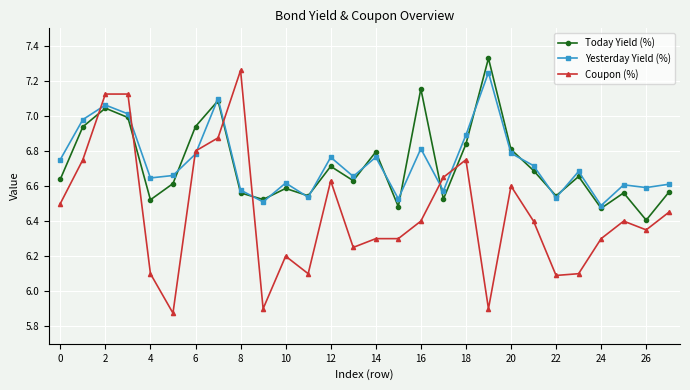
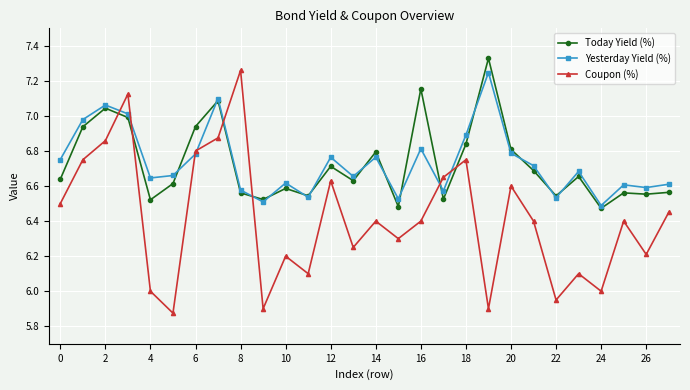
  {
    "Today Yield (%)": {
      "0": 6.64,
      "2": 7.04,
      "4": 6.52,
      "6": 6.94,
      "8": 6.56,
      "10": 6.59,
      "12": 6.71,
      "14": 6.80,
      "16": 7.15,
      "18": 6.84,
      "20": 6.81,
      "24": 6.47,
-     "26": 6.41
+     "26": 6.55
    },
    "Yesterday Yield (%)": {
      "0": 6.75,
      "2": 7.06,
      "4": 6.65,
      "6": 6.78,
      "8": 6.58,
      "10": 6.62,
      "12": 6.76,
      "14": 6.76,
      "16": 6.81,
      "18": 6.89,
      "20": 6.79,
      "24": 6.49,
      "26": 6.59
    },
    "Coupon (%)": {
      "0": 6.50,
-     "2": 7.13,
-     "4": 6.1,
+     "2": 6.86,
+     "4": 6.0,
      "6": 6.80,
      "8": 7.26,
      "10": 6.20,
      "12": 6.63,
-     "14": 6.3,
+     "14": 6.4,
      "16": 6.40,
      "18": 6.75,
      "20": 6.60,
-     "22": 6.09,
-     "24": 6.3,
-     "26": 6.35
+     "22": 5.95,
+     "24": 6.0,
+     "26": 6.21
    }
  }
